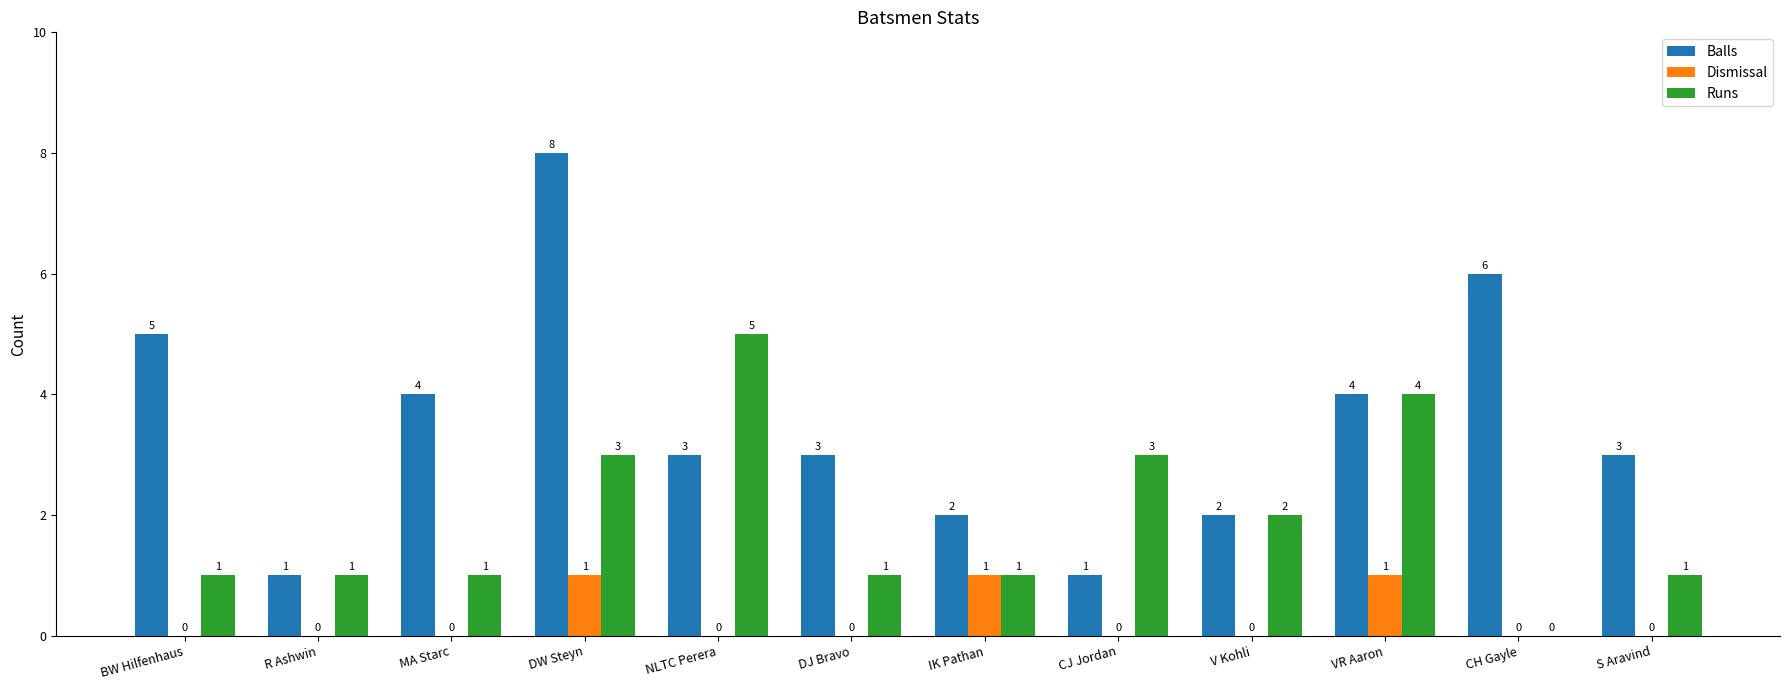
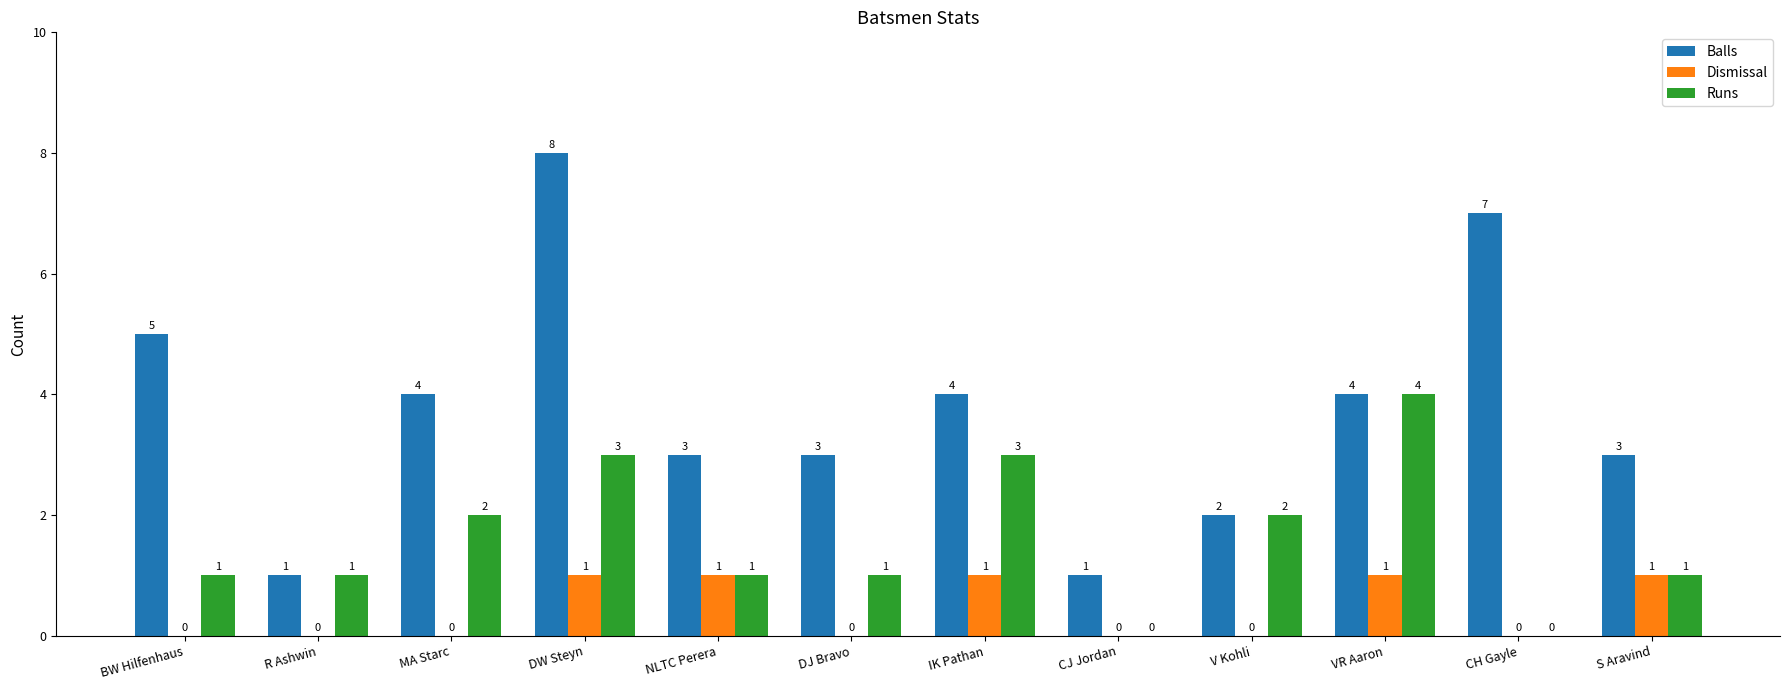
  {
    "Balls": {
      "BW Hilfenhaus": 5,
      "R Ashwin": 1,
      "MA Starc": 4,
      "DW Steyn": 8,
      "NLTC Perera": 3,
      "DJ Bravo": 3,
-     "IK Pathan": 2,
+     "IK Pathan": 4,
      "CJ Jordan": 1,
      "V Kohli": 2,
      "VR Aaron": 4,
-     "CH Gayle": 6,
+     "CH Gayle": 7,
      "S Aravind": 3
    },
    "Dismissal": {
      "BW Hilfenhaus": 0,
      "R Ashwin": 0,
      "MA Starc": 0,
      "DW Steyn": 1,
-     "NLTC Perera": 0,
+     "NLTC Perera": 1,
      "DJ Bravo": 0,
      "IK Pathan": 1,
      "CJ Jordan": 0,
      "V Kohli": 0,
      "VR Aaron": 1,
      "CH Gayle": 0,
-     "S Aravind": 0
+     "S Aravind": 1
    },
    "Runs": {
      "BW Hilfenhaus": 1,
      "R Ashwin": 1,
-     "MA Starc": 1,
+     "MA Starc": 2,
      "DW Steyn": 3,
-     "NLTC Perera": 5,
+     "NLTC Perera": 1,
      "DJ Bravo": 1,
-     "IK Pathan": 1,
-     "CJ Jordan": 3,
+     "IK Pathan": 3,
+     "CJ Jordan": 0,
      "V Kohli": 2,
      "VR Aaron": 4,
      "CH Gayle": 0,
      "S Aravind": 1
    }
  }
